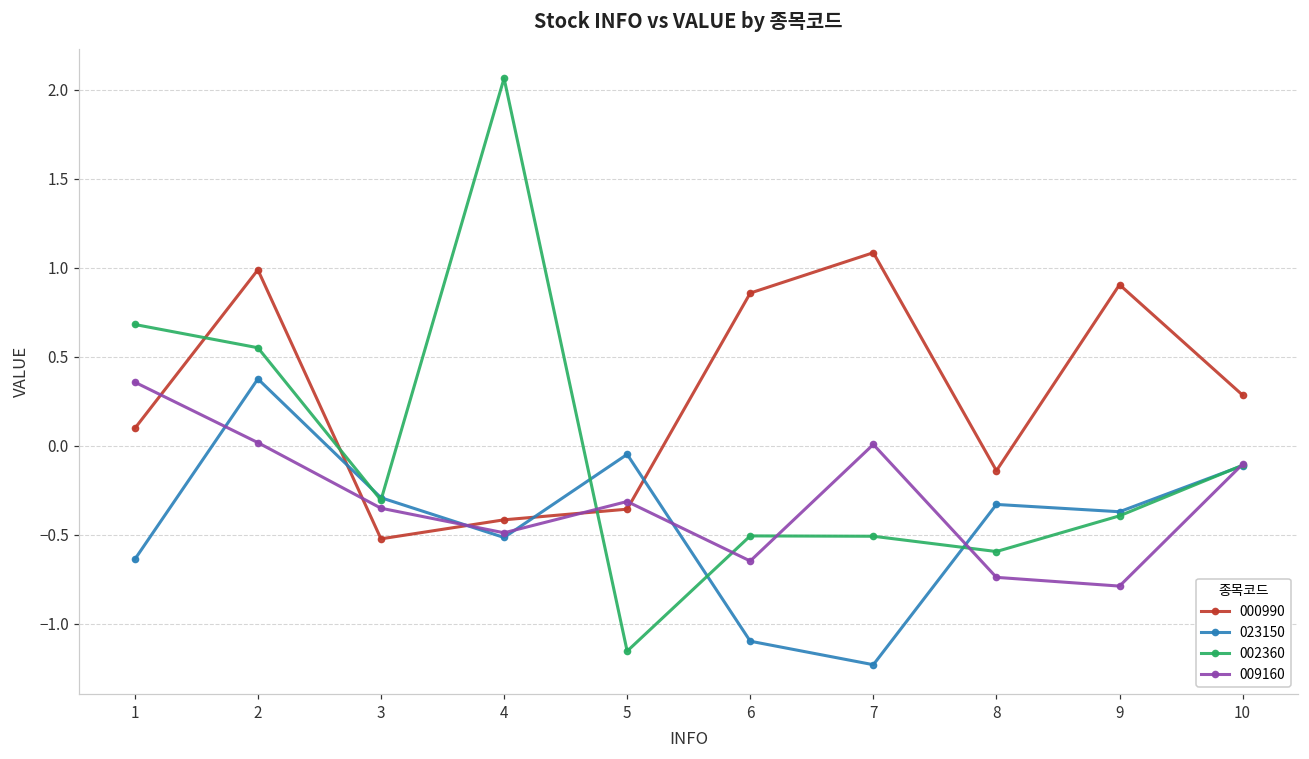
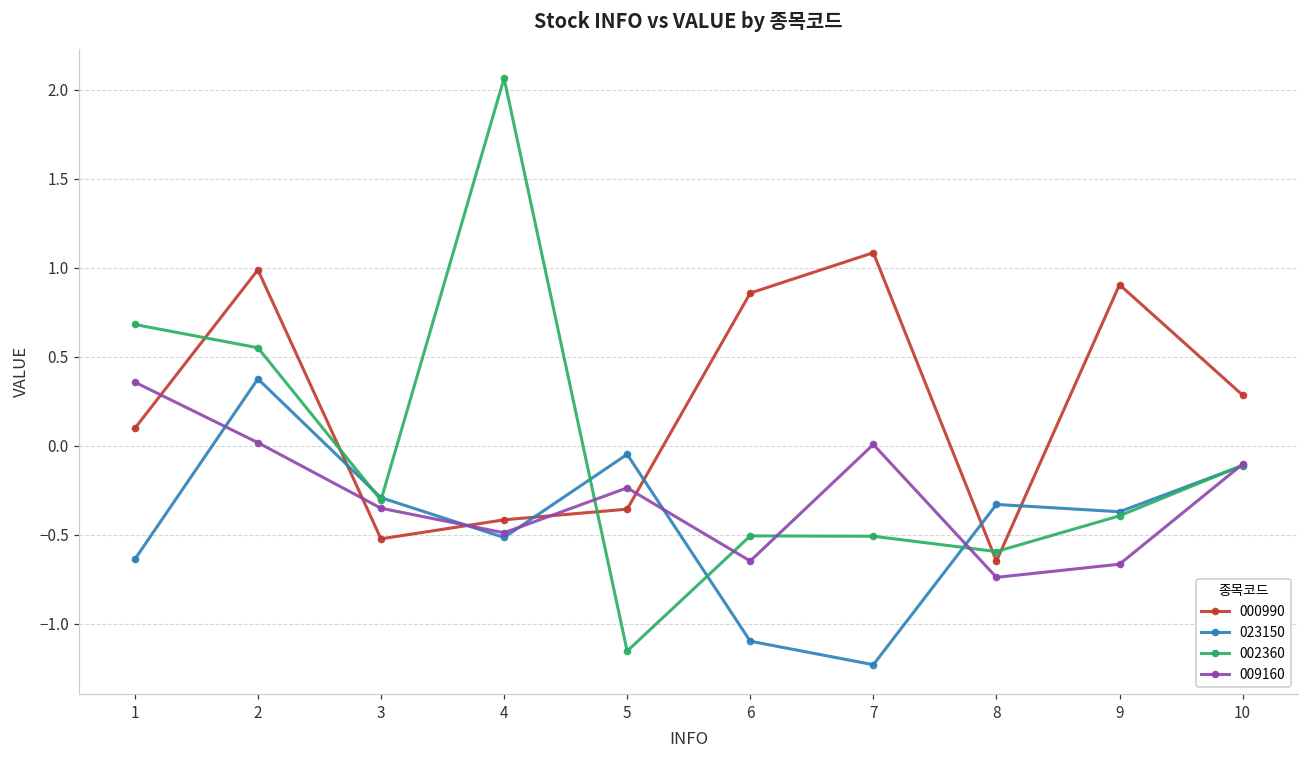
  {
    "000990": {
      "1": 0.10,
      "2": 0.99,
      "3": -0.52,
      "4": -0.42,
      "5": -0.36,
      "6": 0.86,
      "7": 1.08,
-     "8": -0.14,
+     "8": -0.65,
      "9": 0.90,
      "10": 0.28
    },
    "023150": {
      "1": -0.64,
      "2": 0.38,
      "4": -0.52,
      "5": -0.05,
      "6": -1.10,
      "7": -1.23,
      "8": -0.33,
      "9": -0.37
    },
    "002360": {
      "1": 0.68,
      "2": 0.55,
      "4": 2.06,
      "5": -1.15,
      "6": -0.51,
      "7": -0.51,
      "8": -0.59,
      "9": -0.39
    },
    "009160": {
      "1": 0.36,
      "2": 0.02,
      "3": -0.35,
      "4": -0.49,
-     "5": -0.31,
+     "5": -0.24,
      "6": -0.65,
      "7": 0.01,
      "8": -0.74,
-     "9": -0.79
+     "9": -0.67
    }
  }
